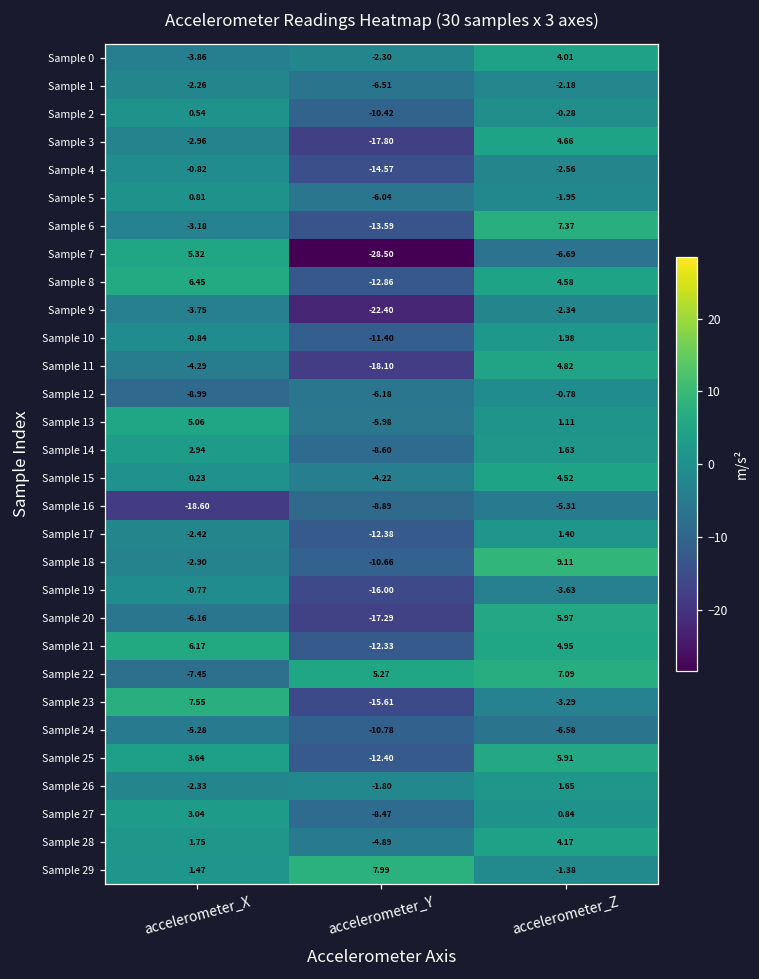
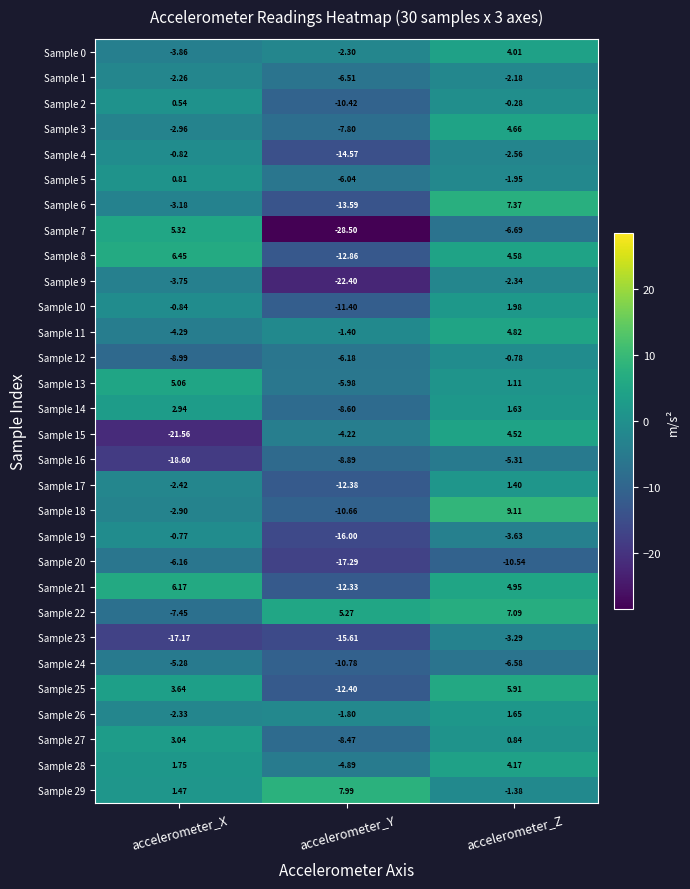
  {
    "Sample 0": {
      "accelerometer_X": -3.86,
      "accelerometer_Y": -2.30,
      "accelerometer_Z": 4.01
    },
    "Sample 1": {
      "accelerometer_X": -2.26,
      "accelerometer_Y": -6.51,
      "accelerometer_Z": -2.18
    },
    "Sample 2": {
      "accelerometer_X": 0.54,
      "accelerometer_Y": -10.42,
      "accelerometer_Z": -0.28
    },
    "Sample 3": {
      "accelerometer_X": -2.96,
-     "accelerometer_Y": -17.80,
+     "accelerometer_Y": -7.80,
      "accelerometer_Z": 4.66
    },
    "Sample 4": {
      "accelerometer_X": -0.82,
      "accelerometer_Y": -14.57,
      "accelerometer_Z": -2.56
    },
    "Sample 5": {
      "accelerometer_X": 0.81,
      "accelerometer_Y": -6.04,
      "accelerometer_Z": -1.95
    },
    "Sample 6": {
      "accelerometer_X": -3.18,
      "accelerometer_Y": -13.59,
      "accelerometer_Z": 7.37
    },
    "Sample 7": {
      "accelerometer_X": 5.32,
      "accelerometer_Y": -28.50,
      "accelerometer_Z": -6.69
    },
    "Sample 8": {
      "accelerometer_X": 6.45,
      "accelerometer_Y": -12.86,
      "accelerometer_Z": 4.58
    },
    "Sample 9": {
      "accelerometer_X": -3.75,
      "accelerometer_Y": -22.40,
      "accelerometer_Z": -2.34
    },
    "Sample 10": {
      "accelerometer_X": -0.84,
      "accelerometer_Y": -11.40,
      "accelerometer_Z": 1.98
    },
    "Sample 11": {
      "accelerometer_X": -4.29,
-     "accelerometer_Y": -18.10,
+     "accelerometer_Y": -1.40,
      "accelerometer_Z": 4.82
    },
    "Sample 12": {
      "accelerometer_X": -8.99,
      "accelerometer_Y": -6.18,
      "accelerometer_Z": -0.78
    },
    "Sample 13": {
      "accelerometer_X": 5.06,
      "accelerometer_Y": -5.98,
      "accelerometer_Z": 1.11
    },
    "Sample 14": {
      "accelerometer_X": 2.94,
      "accelerometer_Y": -8.60,
      "accelerometer_Z": 1.63
    },
    "Sample 15": {
-     "accelerometer_X": 0.23,
+     "accelerometer_X": -21.56,
      "accelerometer_Y": -4.22,
      "accelerometer_Z": 4.52
    },
    "Sample 16": {
      "accelerometer_X": -18.60,
      "accelerometer_Y": -8.89,
      "accelerometer_Z": -5.31
    },
    "Sample 17": {
      "accelerometer_X": -2.42,
      "accelerometer_Y": -12.38,
      "accelerometer_Z": 1.40
    },
    "Sample 18": {
      "accelerometer_X": -2.90,
      "accelerometer_Y": -10.66,
      "accelerometer_Z": 9.11
    },
    "Sample 19": {
      "accelerometer_X": -0.77,
      "accelerometer_Y": -16.00,
      "accelerometer_Z": -3.63
    },
    "Sample 20": {
      "accelerometer_X": -6.16,
      "accelerometer_Y": -17.29,
-     "accelerometer_Z": 5.97
+     "accelerometer_Z": -10.54
    },
    "Sample 21": {
      "accelerometer_X": 6.17,
      "accelerometer_Y": -12.33,
      "accelerometer_Z": 4.95
    },
    "Sample 22": {
      "accelerometer_X": -7.45,
      "accelerometer_Y": 5.27,
      "accelerometer_Z": 7.09
    },
    "Sample 23": {
-     "accelerometer_X": 7.55,
+     "accelerometer_X": -17.17,
      "accelerometer_Y": -15.61,
      "accelerometer_Z": -3.29
    },
    "Sample 24": {
      "accelerometer_X": -5.28,
      "accelerometer_Y": -10.78,
      "accelerometer_Z": -6.58
    },
    "Sample 25": {
      "accelerometer_X": 3.64,
      "accelerometer_Y": -12.40,
      "accelerometer_Z": 5.91
    },
    "Sample 26": {
      "accelerometer_X": -2.33,
      "accelerometer_Y": -1.80,
      "accelerometer_Z": 1.65
    },
    "Sample 27": {
      "accelerometer_X": 3.04,
      "accelerometer_Y": -8.47,
      "accelerometer_Z": 0.84
    },
    "Sample 28": {
      "accelerometer_X": 1.75,
      "accelerometer_Y": -4.89,
      "accelerometer_Z": 4.17
    },
    "Sample 29": {
      "accelerometer_X": 1.47,
      "accelerometer_Y": 7.99,
      "accelerometer_Z": -1.38
    }
  }
